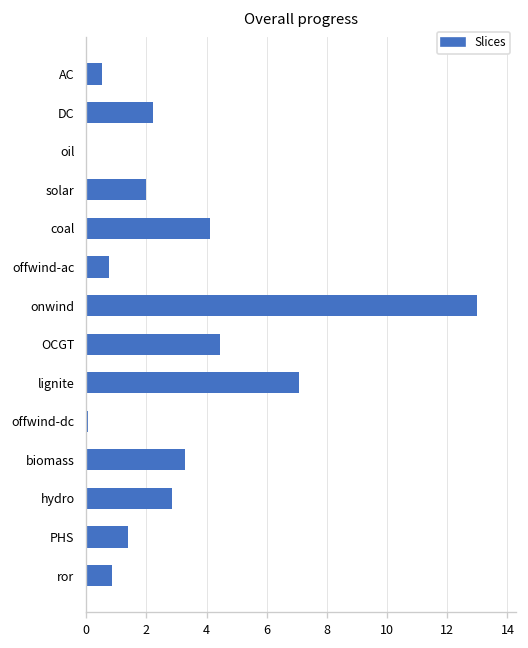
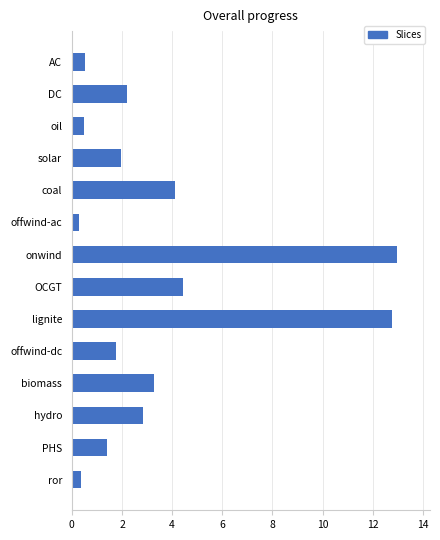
  {
    "AC": 0.5,
    "DC": 2.2,
-   "oil": 0.0,
+   "oil": 0.5,
    "solar": 2.0,
    "coal": 4.1,
-   "offwind-ac": 0.8,
+   "offwind-ac": 0.3,
    "onwind": 13.0,
    "OCGT": 4.4,
-   "lignite": 7.1,
-   "offwind-dc": 0.1,
+   "lignite": 12.8,
+   "offwind-dc": 1.7,
    "biomass": 3.3,
    "hydro": 2.9,
    "PHS": 1.4,
-   "ror": 0.9
+   "ror": 0.4
  }
